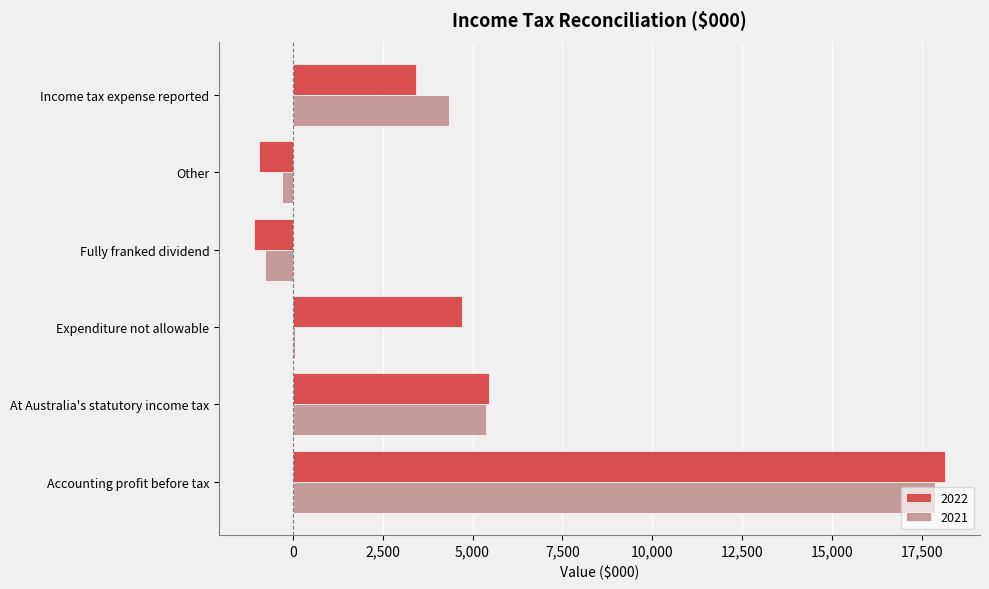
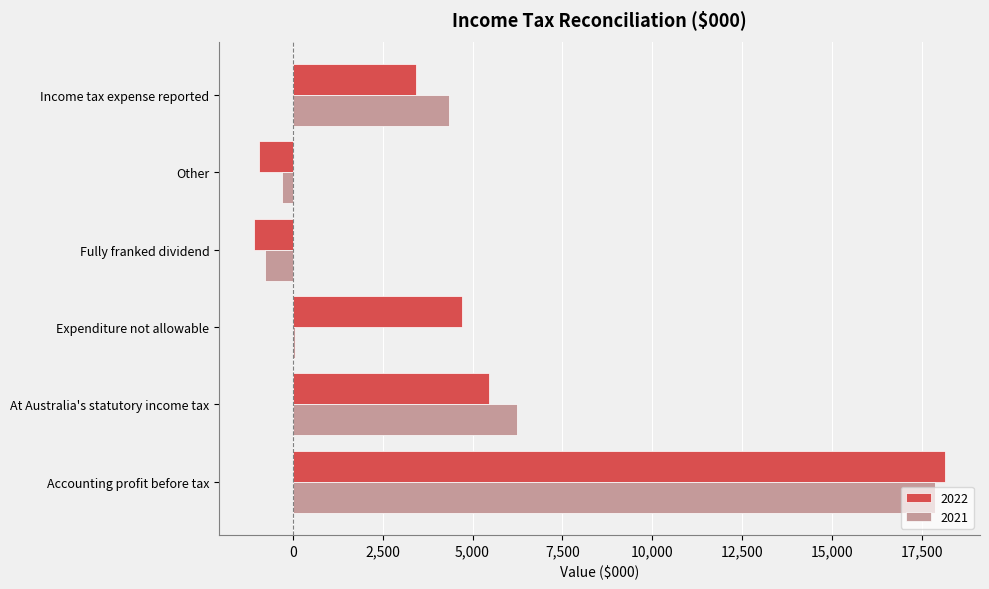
  {
    "2022": {
      "Income tax expense reported": "3,400",
      "Other": "-900",
      "Fully franked dividend": "-1,100",
      "Expenditure not allowable": "4,700",
      "At Australia's statutory income tax": "5,400",
      "Accounting profit before tax": "18,200"
    },
    "2021": {
      "Income tax expense reported": "4,300",
      "Other": "-300",
      "Fully franked dividend": "-800",
-     "At Australia's statutory income tax": "5,400"
+     "At Australia's statutory income tax": "6,200"
    }
  }
